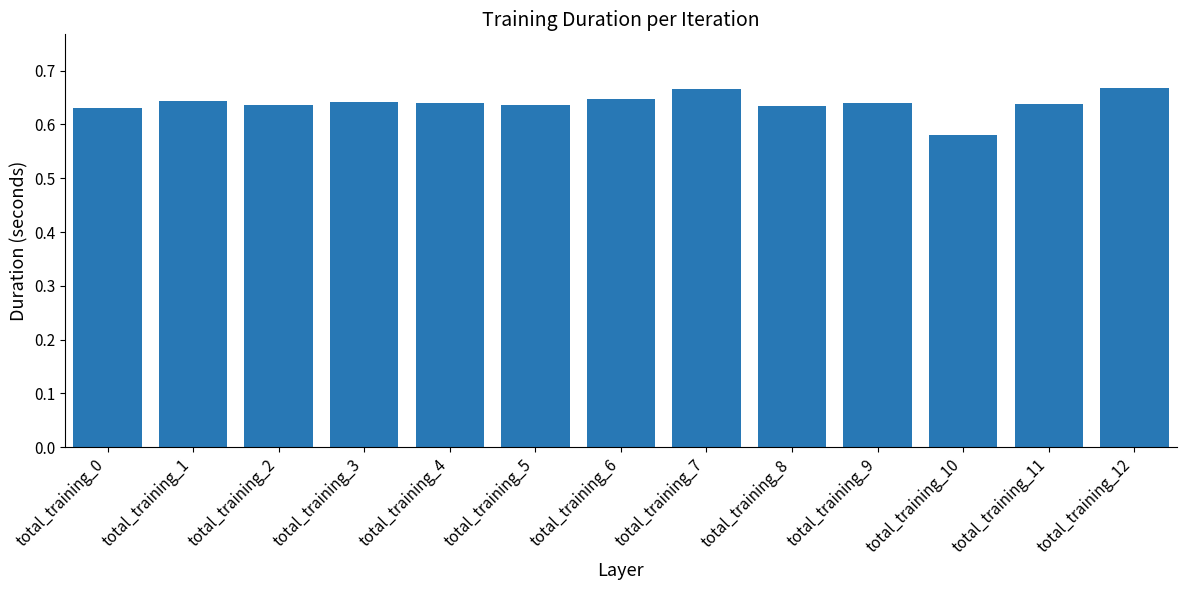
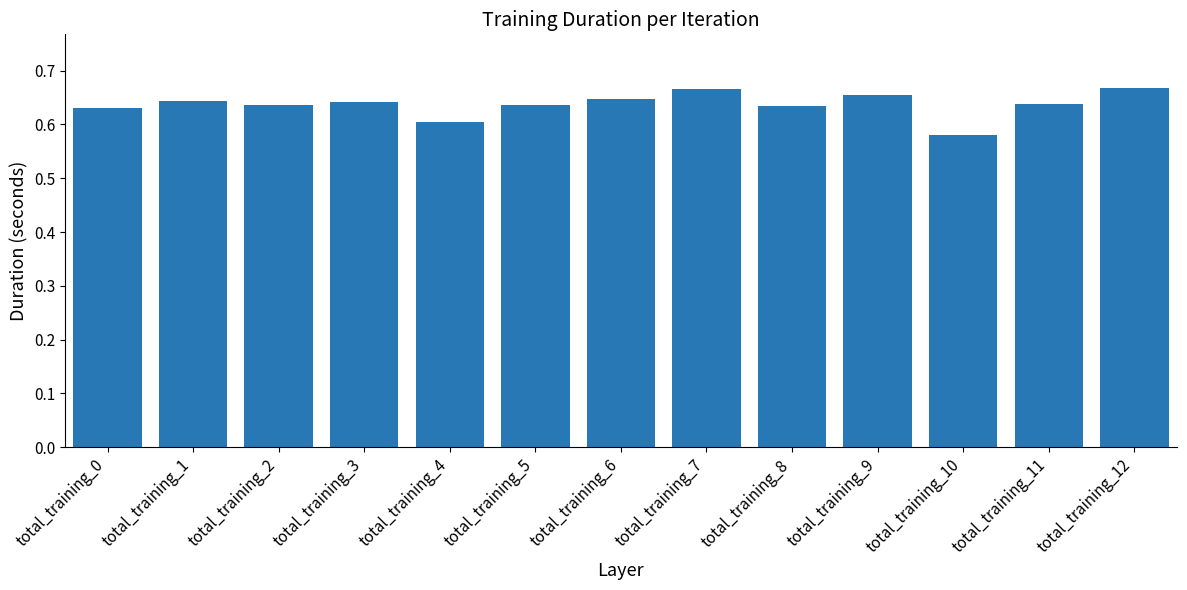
  {
    "total_training_0": 0.63,
    "total_training_1": 0.64,
    "total_training_2": 0.64,
    "total_training_3": 0.64,
-   "total_training_4": 0.64,
+   "total_training_4": 0.60,
    "total_training_5": 0.64,
    "total_training_6": 0.65,
    "total_training_7": 0.67,
    "total_training_8": 0.63,
-   "total_training_9": 0.64,
+   "total_training_9": 0.65,
    "total_training_10": 0.58,
    "total_training_11": 0.64,
    "total_training_12": 0.67
  }
